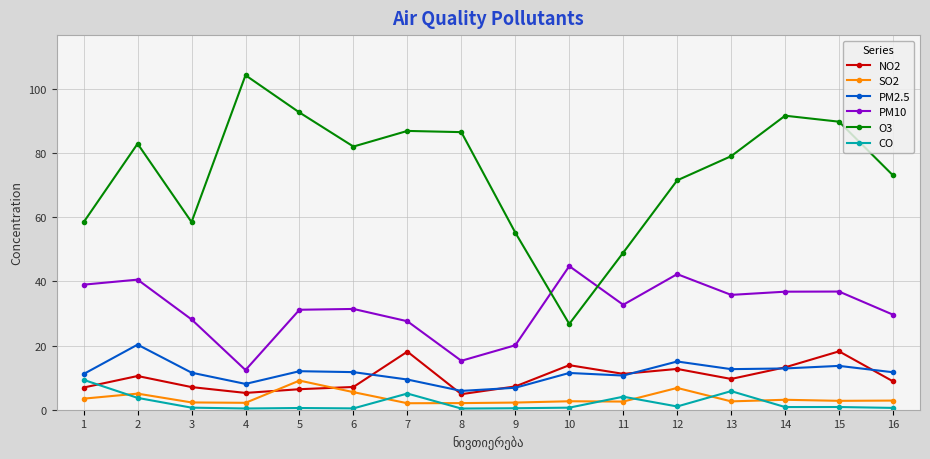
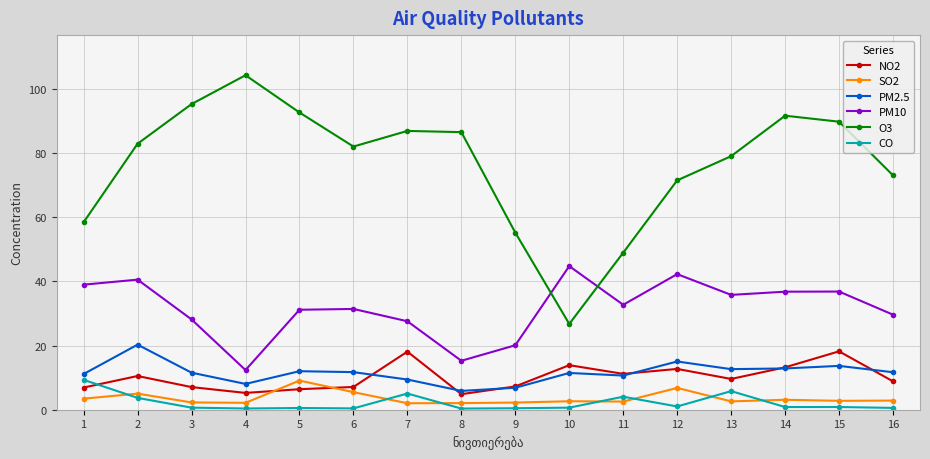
  {
    "NO2": {
      "1": 7,
      "2": 11,
      "3": 7,
      "4": 5,
      "5": 6,
      "6": 7,
      "7": 18,
      "8": 5,
      "10": 14,
      "12": 13,
      "13": 10,
      "15": 18,
      "16": 9
    },
    "SO2": {
      "1": 3,
      "2": 5,
      "3": 2,
      "4": 2,
      "5": 9,
      "6": 5,
      "7": 2,
      "8": 2,
      "9": 2,
      "10": 3,
      "11": 3,
      "12": 7,
      "13": 3,
      "14": 3,
      "15": 3,
      "16": 3
    },
    "PM2.5": {
      "1": 11,
      "2": 20,
      "3": 12,
      "4": 8,
      "5": 12,
      "6": 12,
      "7": 9,
      "8": 6,
      "10": 11,
      "12": 15,
      "13": 13,
      "15": 14,
      "16": 12
    },
    "PM10": {
      "1": 39,
      "2": 41,
      "3": 28,
      "4": 12,
      "5": 31,
      "6": 31,
      "7": 28,
      "8": 15,
      "9": 20,
      "10": 45,
      "11": 33,
      "12": 42,
      "13": 36,
      "14": 37,
      "15": 37,
      "16": 30
    },
    "O3": {
      "1": 59,
      "2": 83,
-     "3": 59,
+     "3": 95,
      "4": 104,
      "5": 93,
      "6": 82,
      "7": 87,
      "8": 87,
      "9": 55,
      "10": 27,
      "11": 49,
      "12": 72,
      "13": 79,
      "14": 92,
      "15": 90,
      "16": 73
    },
    "CO": {
      "1": 9,
      "2": 4,
      "3": 1,
      "4": 0,
      "5": 1,
      "6": 0,
      "7": 5,
      "8": 0,
      "9": 0,
      "10": 1,
      "11": 4,
      "12": 1,
      "13": 6,
      "14": 1,
      "15": 1,
      "16": 1
    }
  }
